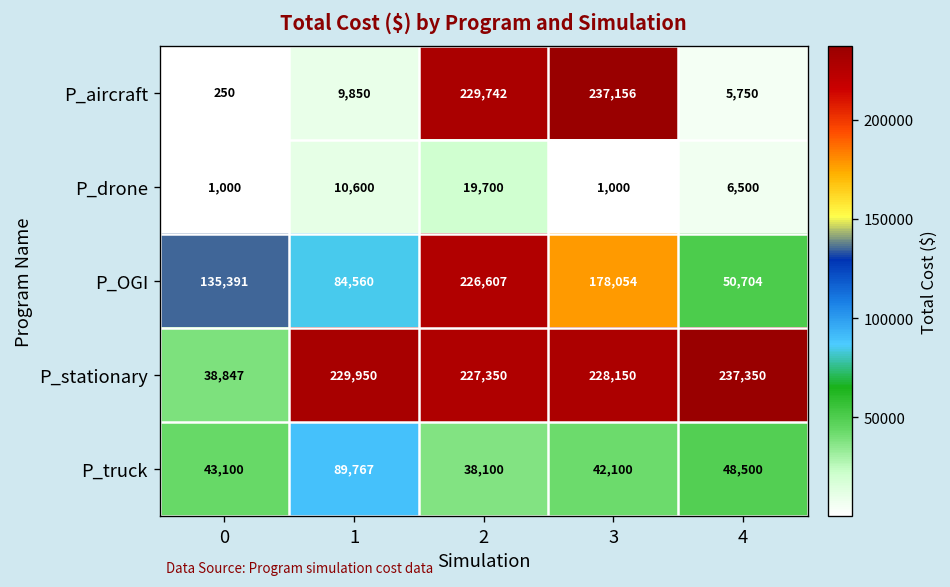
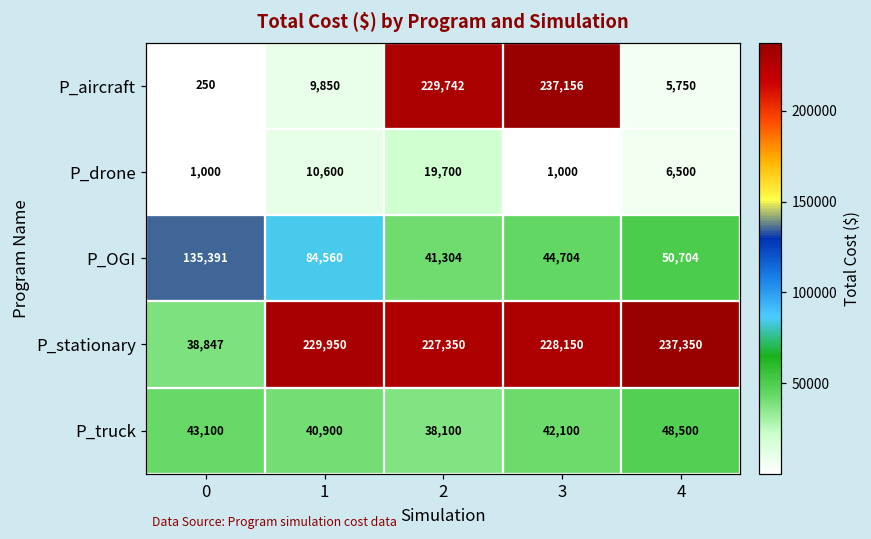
  {
    "P_aircraft": {
      "0": "250",
      "1": "9,850",
      "2": "229,742",
      "3": "237,156",
      "4": "5,750"
    },
    "P_drone": {
      "0": "1,000",
      "1": "10,600",
      "2": "19,700",
      "3": "1,000",
      "4": "6,500"
    },
    "P_OGI": {
      "0": "135,391",
      "1": "84,560",
-     "2": "226,607",
-     "3": "178,054",
+     "2": "41,304",
+     "3": "44,704",
      "4": "50,704"
    },
    "P_stationary": {
      "0": "38,847",
      "1": "229,950",
      "2": "227,350",
      "3": "228,150",
      "4": "237,350"
    },
    "P_truck": {
      "0": "43,100",
-     "1": "89,767",
+     "1": "40,900",
      "2": "38,100",
      "3": "42,100",
      "4": "48,500"
    }
  }
